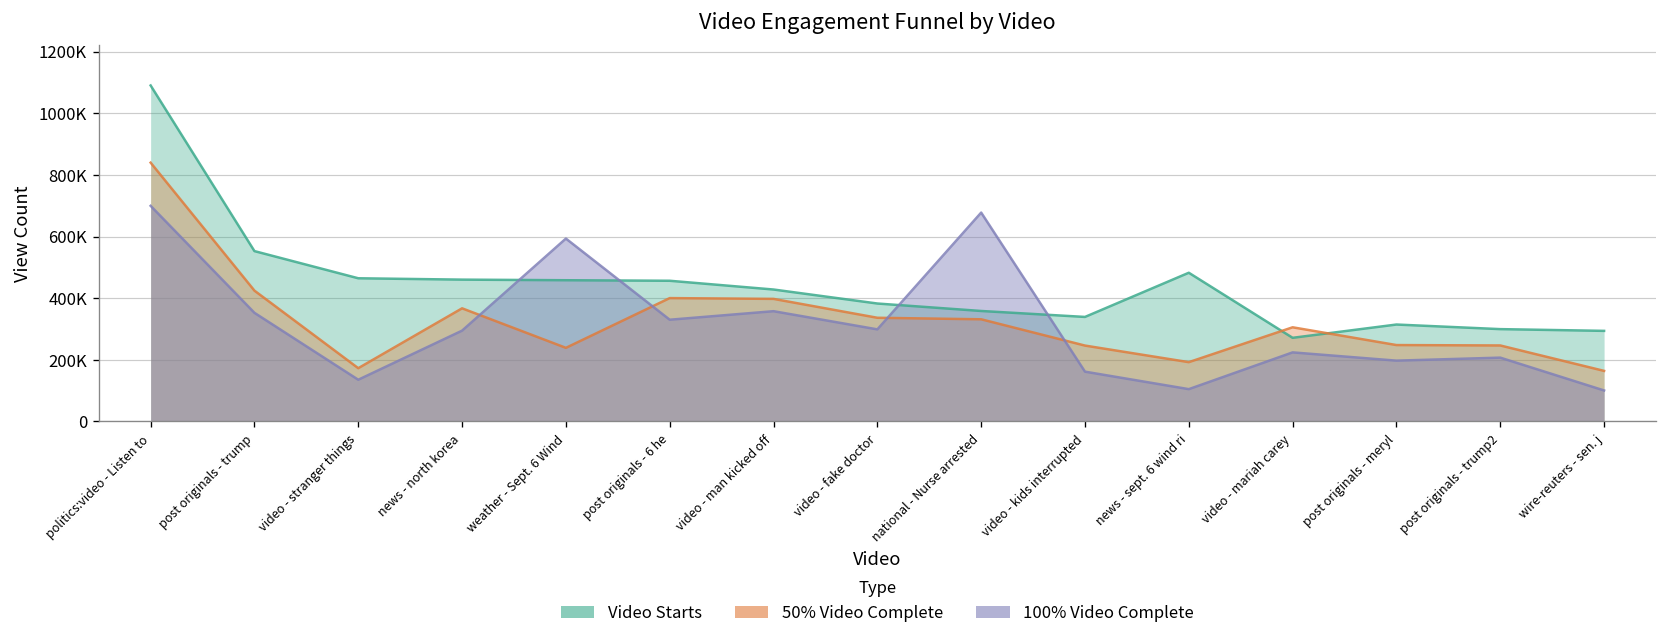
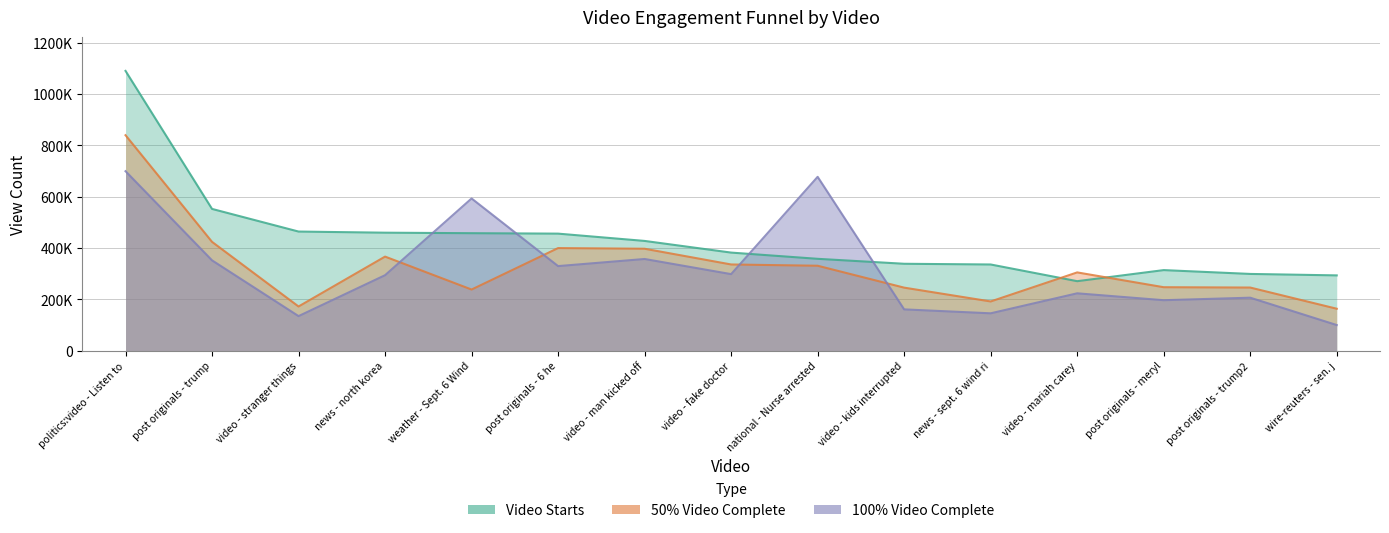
  {
    "Video Starts": {
      "politics:video - Listen to": 1090000,
      "post originals - trump": 550000,
      "video - stranger things": 460000,
      "news - north korea": 460000,
      "weather - Sept. 6 Wind": 460000,
      "post originals - 6 he": 460000,
      "video - man kicked off": 430000,
      "video - fake doctor": 380000,
      "national - Nurse arrested": 360000,
      "video - kids interrupted": 340000,
-     "news - sept. 6 wind ri": 480000,
+     "news - sept. 6 wind ri": 340000,
      "video - mariah carey": 270000,
      "post originals - meryl": 310000,
      "post originals - trump2": 300000,
      "wire-reuters - sen. j": 290000
    },
    "50% Video Complete": {
      "politics:video - Listen to": 840000,
      "post originals - trump": 420000,
      "video - stranger things": 170000,
      "news - north korea": 370000,
      "weather - Sept. 6 Wind": 240000,
      "post originals - 6 he": 400000,
      "video - man kicked off": 400000,
      "video - fake doctor": 340000,
      "national - Nurse arrested": 330000,
      "video - kids interrupted": 250000,
      "news - sept. 6 wind ri": 190000,
      "video - mariah carey": 310000,
      "post originals - meryl": 250000,
      "post originals - trump2": 250000,
      "wire-reuters - sen. j": 160000
    },
    "100% Video Complete": {
      "politics:video - Listen to": 700000,
      "post originals - trump": 350000,
      "video - stranger things": 140000,
      "news - north korea": 290000,
      "weather - Sept. 6 Wind": 590000,
      "post originals - 6 he": 330000,
      "video - man kicked off": 360000,
      "video - fake doctor": 300000,
      "national - Nurse arrested": 680000,
      "video - kids interrupted": 160000,
-     "news - sept. 6 wind ri": 100000,
+     "news - sept. 6 wind ri": 150000,
      "video - mariah carey": 220000,
      "post originals - meryl": 200000,
      "post originals - trump2": 210000,
      "wire-reuters - sen. j": 100000
    }
  }
